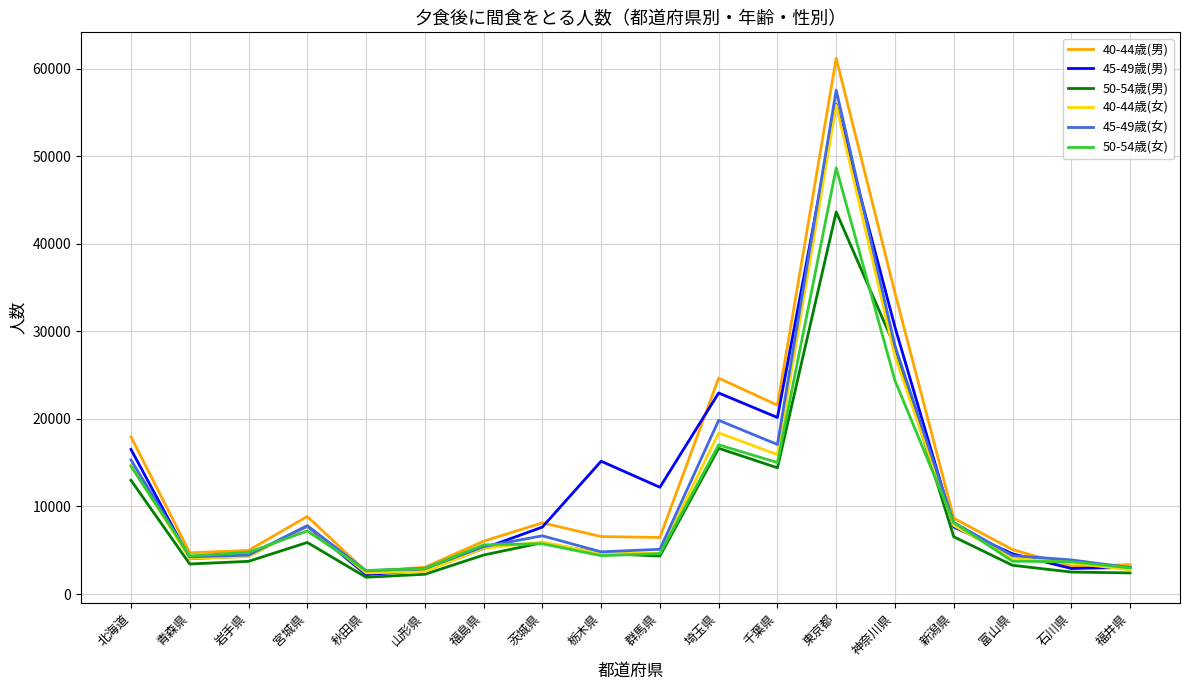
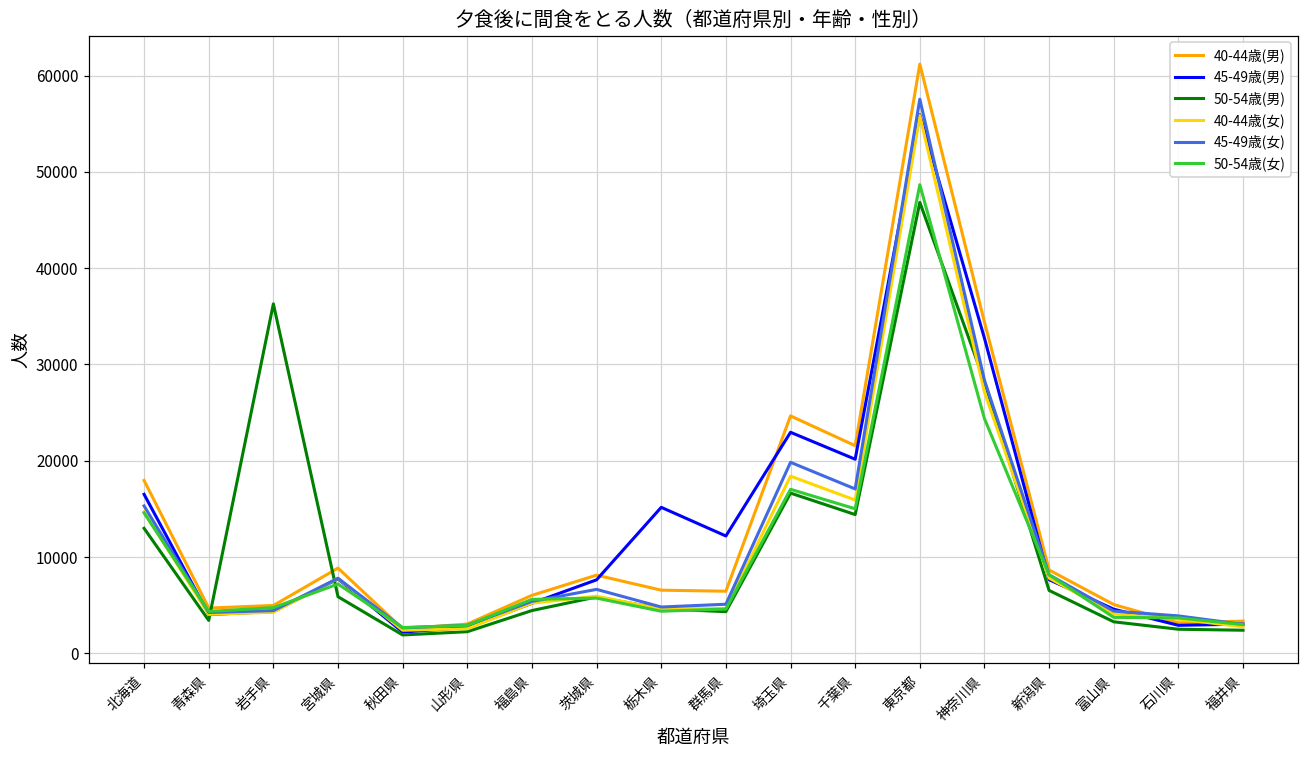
  {
    "45-49歳(男)": {
      "北海道": 17000,
      "茨城県": 8000,
      "栃木県": 15000,
      "群馬県": 12000,
      "埼玉県": 23000,
      "千葉県": 20000,
-     "神奈川県": 30000
+     "神奈川県": 33000
    },
    "50-54歳(男)": {
      "北海道": 13000,
      "青森県": 3000,
-     "岩手県": 4000,
+     "岩手県": 36000,
      "宮城県": 6000,
      "秋田県": 2000,
      "山形県": 2000,
      "福島県": 4000,
      "埼玉県": 17000,
      "千葉県": 14000,
-     "東京都": 44000,
+     "東京都": 47000,
      "新潟県": 7000,
      "富山県": 3000,
      "石川県": 3000,
      "福井県": 2000
    },
    "45-49歳(女)": {
      "北海道": 15000,
      "茨城県": 7000,
      "群馬県": 5000,
      "埼玉県": 20000,
      "千葉県": 17000,
      "東京都": 58000
    },
    "50-54歳(女)": {
      "宮城県": 7000,
      "埼玉県": 17000,
      "千葉県": 15000,
      "東京都": 49000,
      "神奈川県": 24000,
      "富山県": 4000
    }
  }
